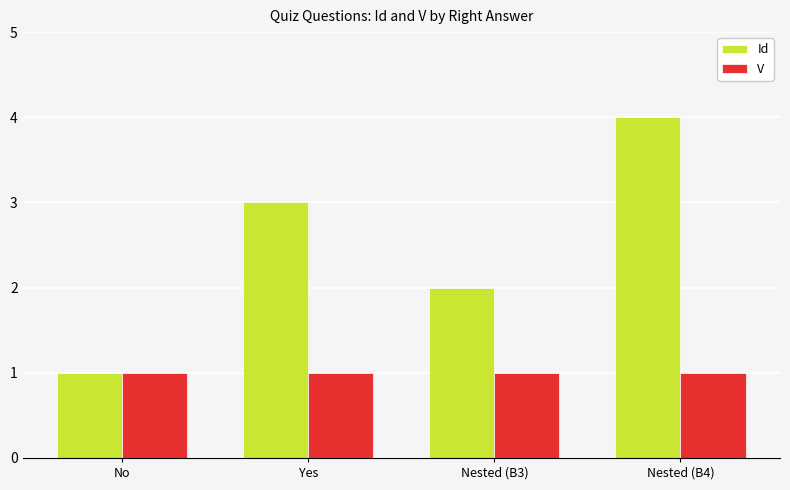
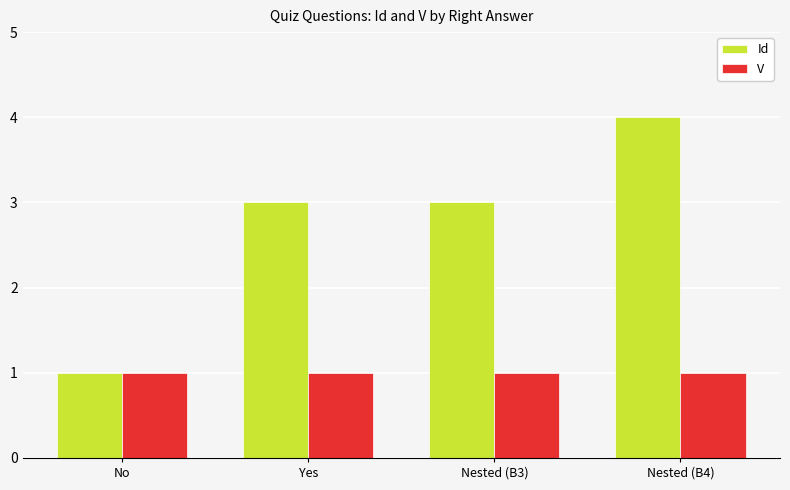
  {
    "Id": {
      "No": 1,
      "Yes": 3,
-     "Nested (B3)": 2,
+     "Nested (B3)": 3,
      "Nested (B4)": 4
    },
    "V": {
      "No": 1,
      "Yes": 1,
      "Nested (B3)": 1,
      "Nested (B4)": 1
    }
  }
